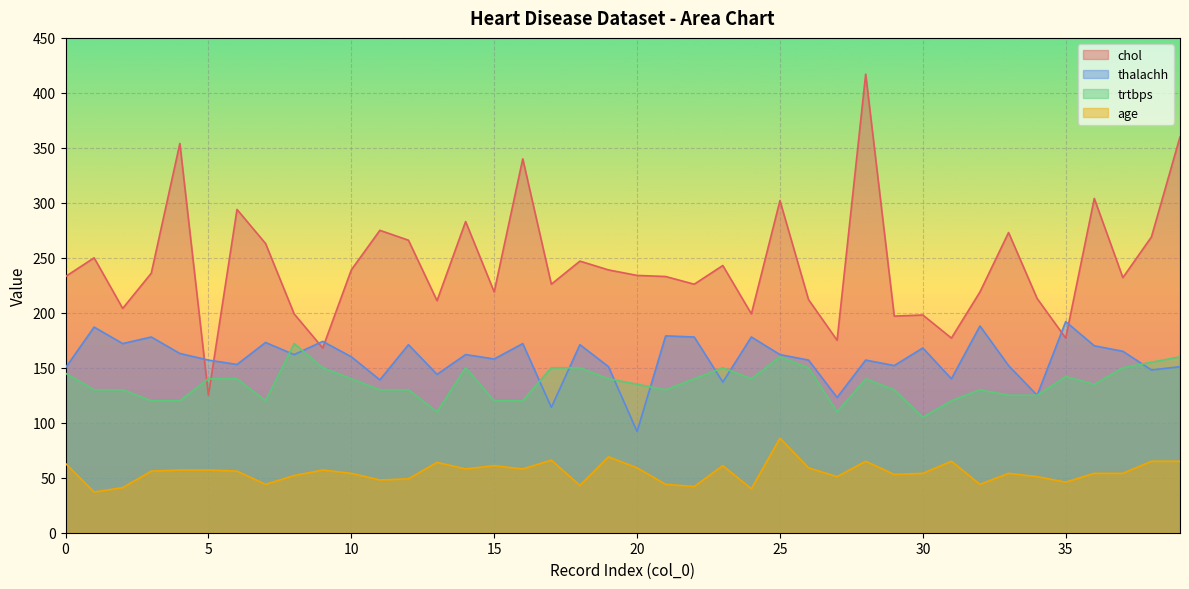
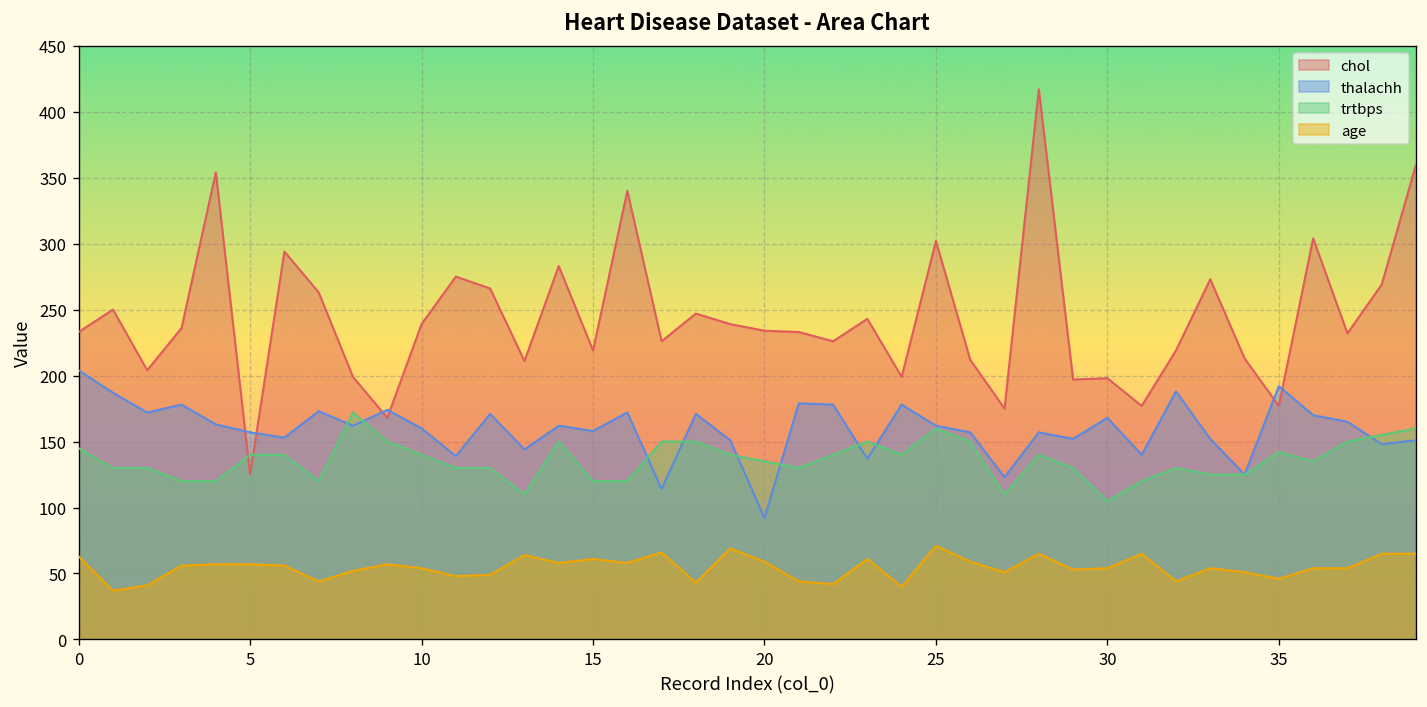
  {
    "chol": {
      "0": 233,
      "5": 125,
      "10": 239,
      "15": 219,
      "20": 234,
      "25": 302,
      "30": 198,
      "35": 177
    },
    "thalachh": {
-     "0": 150,
+     "0": 204,
      "5": 157,
      "10": 160,
      "15": 158,
      "20": 92,
      "30": 168,
      "35": 192
    },
    "trtbps": {
      "0": 145,
      "5": 140,
      "10": 140,
      "15": 120,
      "20": 135,
      "30": 105,
      "35": 142
    },
    "age": {
      "0": 63,
      "5": 57,
      "10": 54,
      "15": 61,
      "20": 59,
-     "25": 86,
+     "25": 71,
      "30": 54,
      "35": 46
    }
  }
